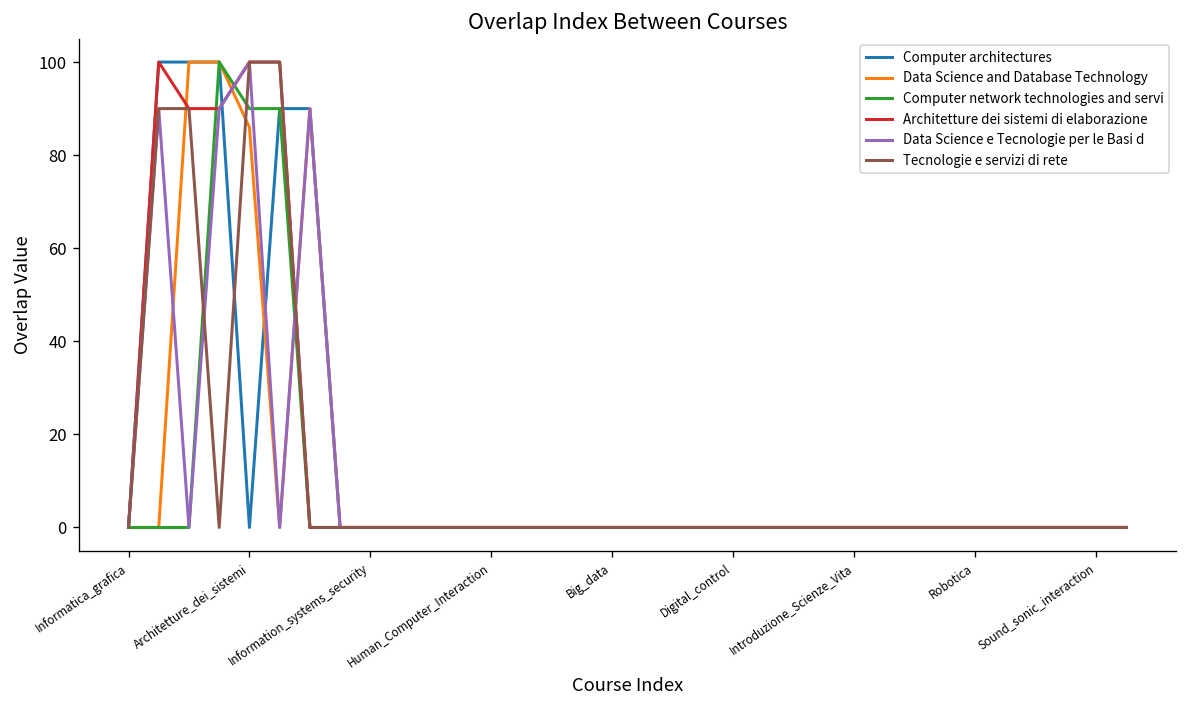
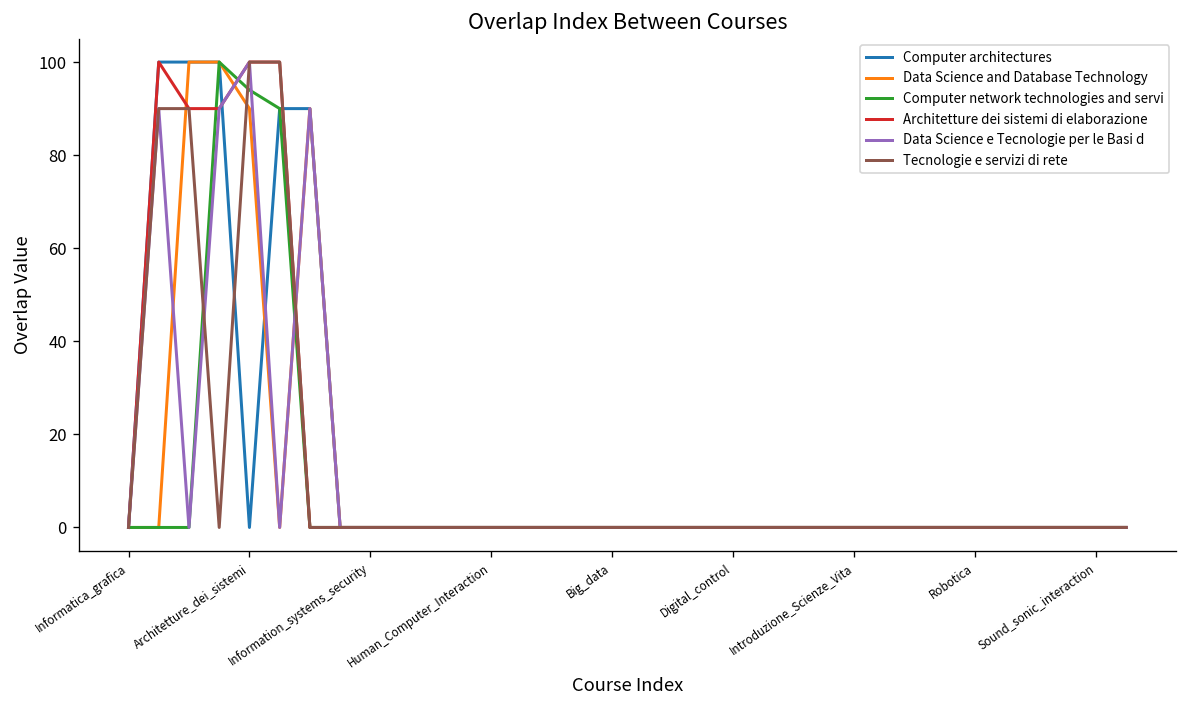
  {
    "Computer architectures": {
      "Architetture_dei_sistemi": 0
    },
    "Data Science and Database Technology": {
-     "Architetture_dei_sistemi": 86
+     "Architetture_dei_sistemi": 90
    },
    "Computer network technologies and servi": {
-     "Architetture_dei_sistemi": 90
+     "Architetture_dei_sistemi": 94
    }
  }
